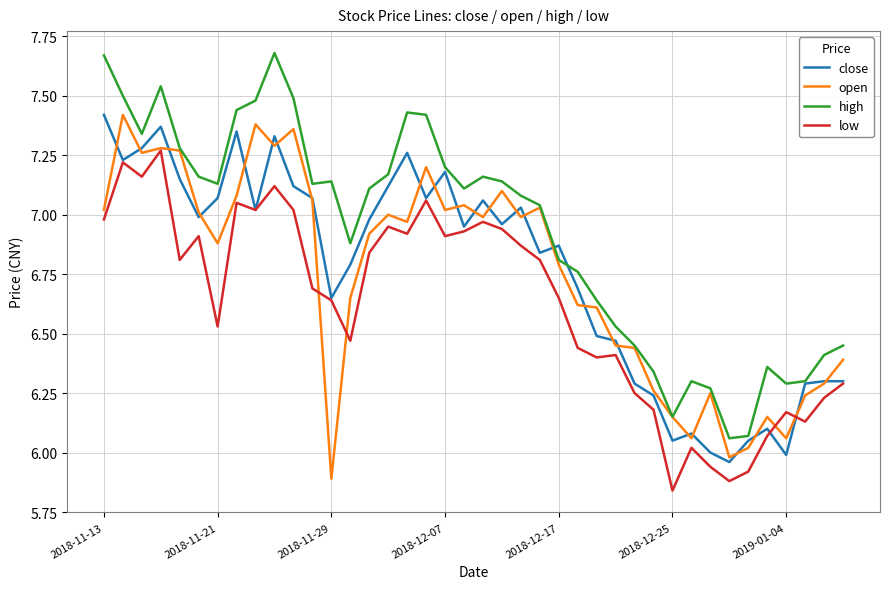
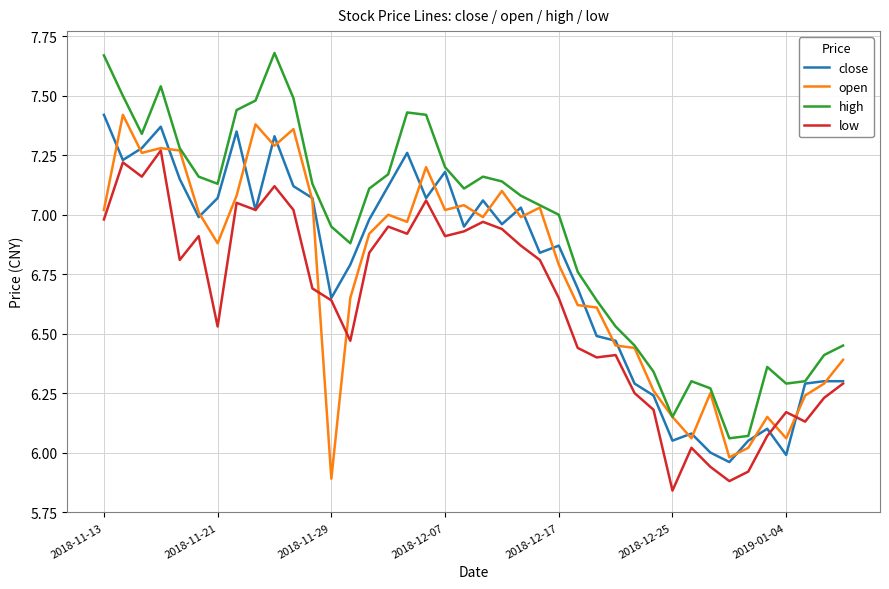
  {
    "close": {
      "2018-11-13": 7.42,
      "2018-11-21": 7.07,
      "2018-12-07": 7.18,
      "2018-12-17": 6.87,
      "2018-12-25": 6.05,
      "2019-01-04": 5.99
    },
    "open": {
      "2018-11-13": 7.02,
      "2018-11-21": 6.88,
      "2018-11-29": 5.89,
      "2018-12-07": 7.02,
      "2018-12-17": 6.79,
      "2019-01-04": 6.06
    },
    "high": {
      "2018-11-13": 7.67,
      "2018-11-21": 7.13,
-     "2018-11-29": 7.14,
+     "2018-11-29": 6.95,
      "2018-12-07": 7.20,
-     "2018-12-17": 6.81,
+     "2018-12-17": 7.00,
      "2019-01-04": 6.29
    },
    "low": {
      "2018-11-13": 6.98,
      "2018-11-21": 6.53,
      "2018-12-07": 6.91,
      "2018-12-17": 6.65,
      "2018-12-25": 5.84,
      "2019-01-04": 6.17
    }
  }
